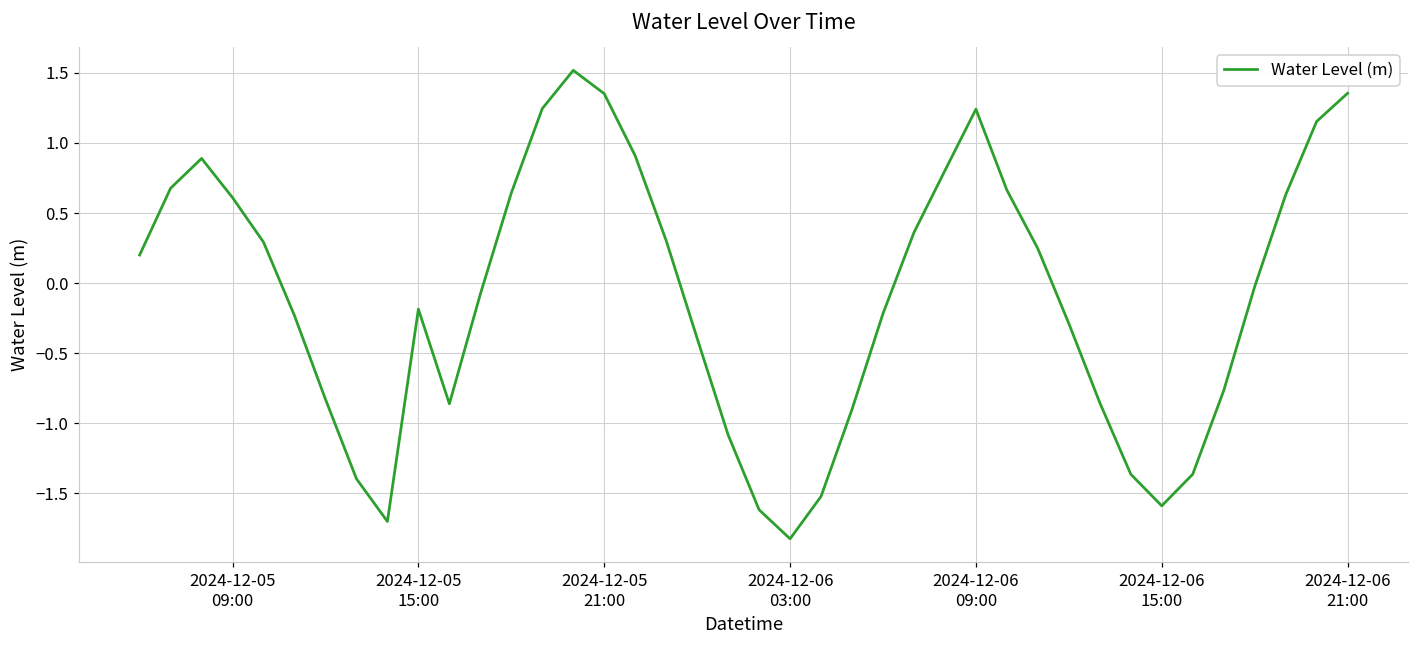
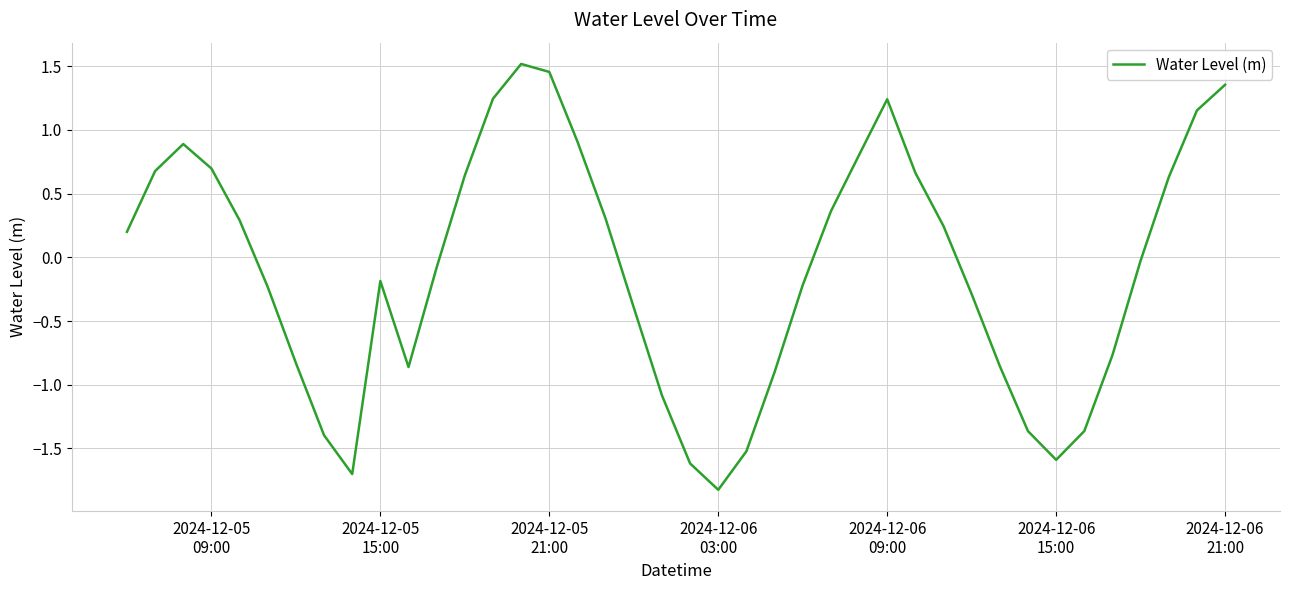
  {
-   "2024-12-05 09:00": 0.61,
+   "2024-12-05 09:00": 0.70,
    "2024-12-05 15:00": -0.19,
-   "2024-12-05 21:00": 1.35,
+   "2024-12-05 21:00": 1.46,
    "2024-12-06 03:00": -1.82,
    "2024-12-06 09:00": 1.24,
    "2024-12-06 15:00": -1.59,
    "2024-12-06 21:00": 1.35
  }
